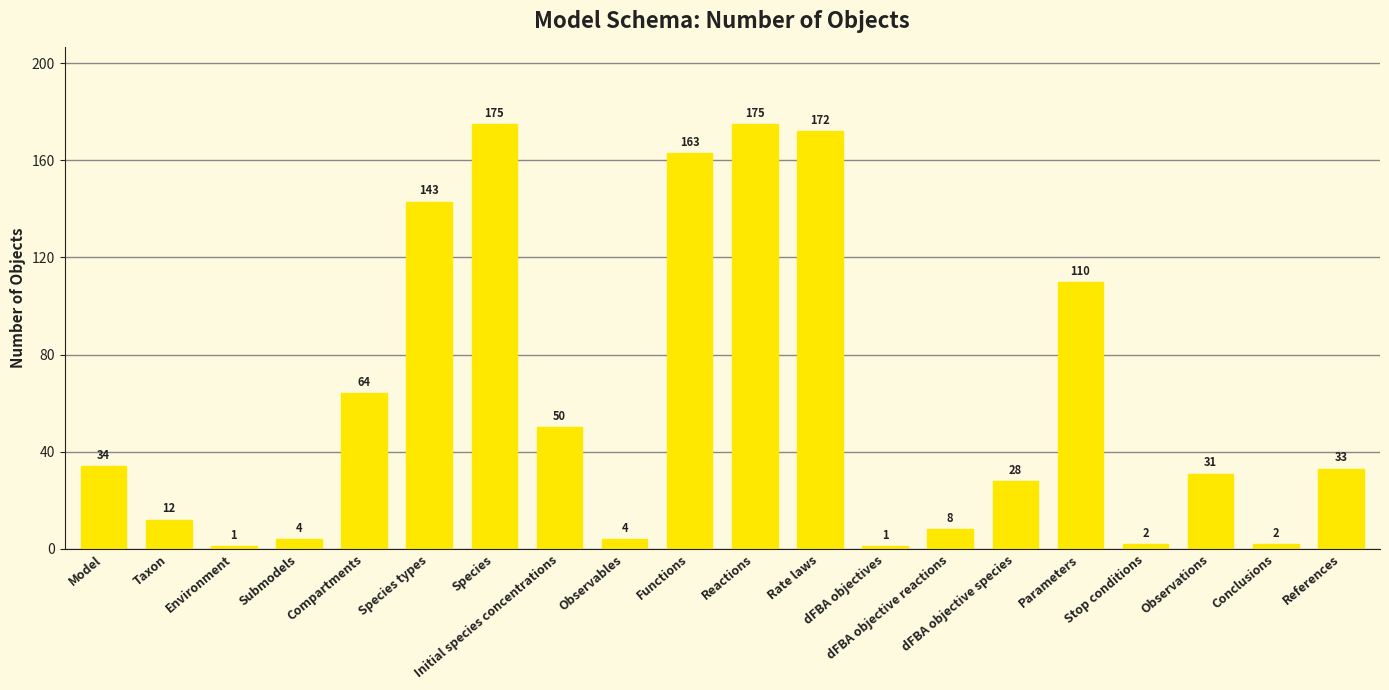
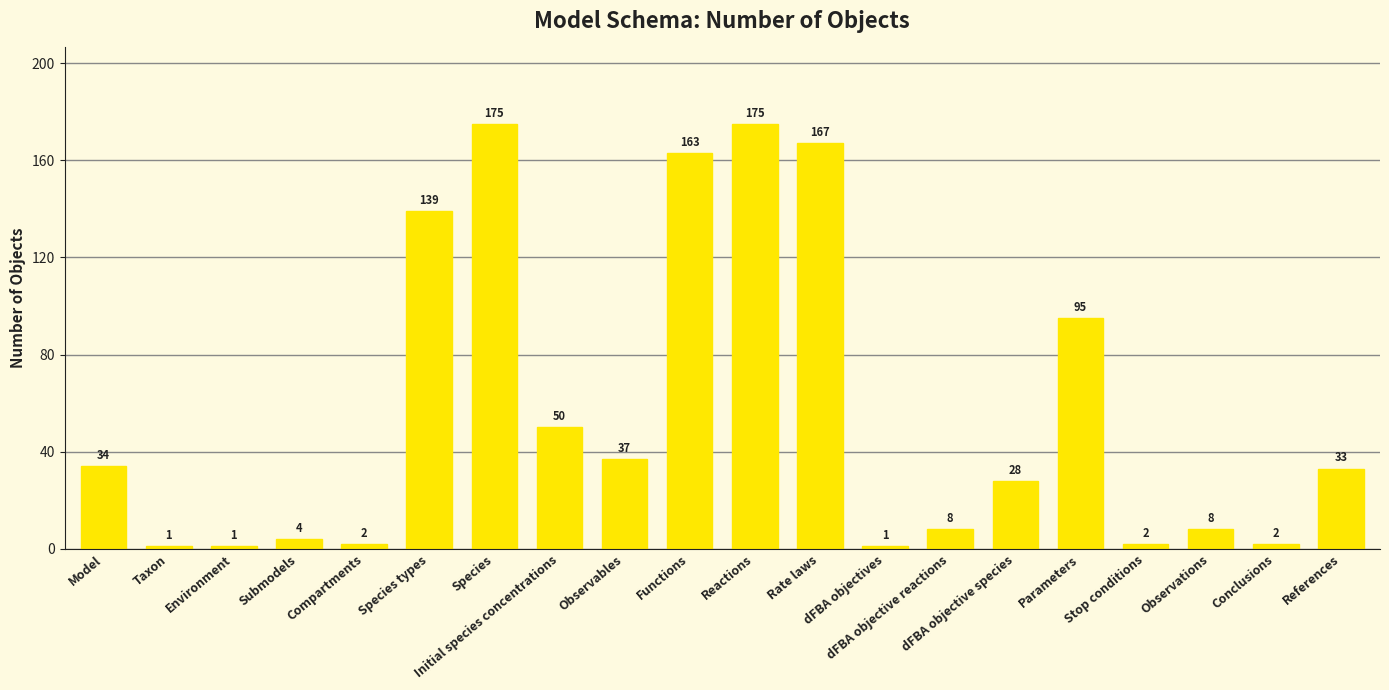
  {
    "Model": 34,
-   "Taxon": 12,
+   "Taxon": 1,
    "Environment": 1,
    "Submodels": 4,
-   "Compartments": 64,
-   "Species types": 143,
+   "Compartments": 2,
+   "Species types": 139,
    "Species": 175,
    "Initial species concentrations": 50,
-   "Observables": 4,
+   "Observables": 37,
    "Functions": 163,
    "Reactions": 175,
-   "Rate laws": 172,
+   "Rate laws": 167,
    "dFBA objectives": 1,
    "dFBA objective reactions": 8,
    "dFBA objective species": 28,
-   "Parameters": 110,
+   "Parameters": 95,
    "Stop conditions": 2,
-   "Observations": 31,
+   "Observations": 8,
    "Conclusions": 2,
    "References": 33
  }
